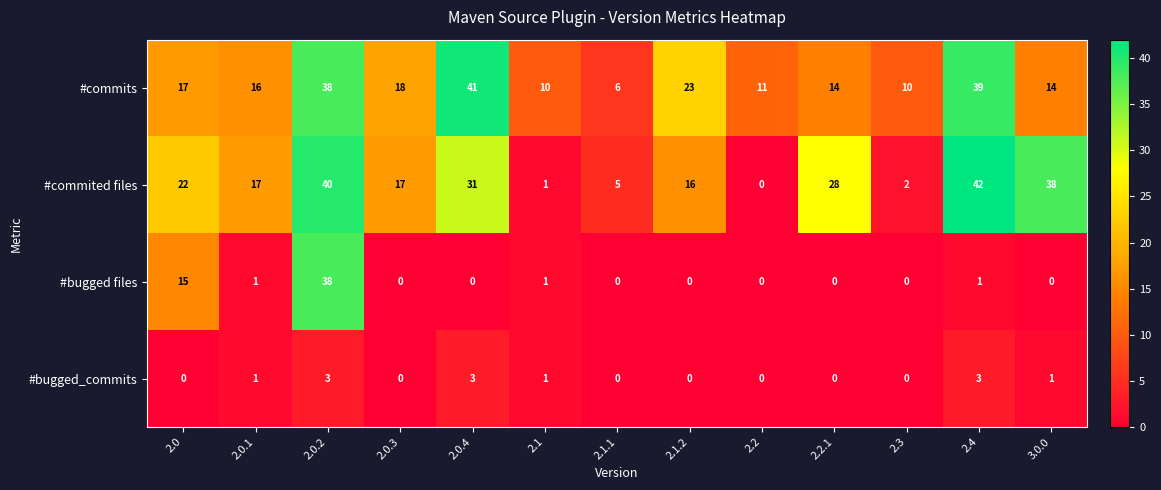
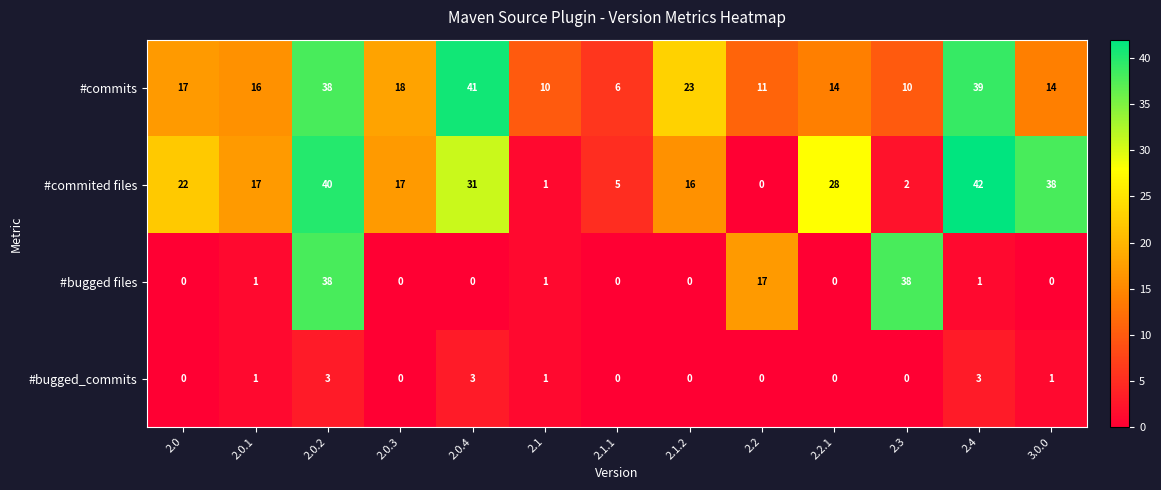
  {
    "#commits": {
      "2.0": 17,
      "2.0.1": 16,
      "2.0.2": 38,
      "2.0.3": 18,
      "2.0.4": 41,
      "2.1": 10,
      "2.1.1": 6,
      "2.1.2": 23,
      "2.2": 11,
      "2.2.1": 14,
      "2.3": 10,
      "2.4": 39,
      "3.0.0": 14
    },
    "#commited files": {
      "2.0": 22,
      "2.0.1": 17,
      "2.0.2": 40,
      "2.0.3": 17,
      "2.0.4": 31,
      "2.1": 1,
      "2.1.1": 5,
      "2.1.2": 16,
      "2.2": 0,
      "2.2.1": 28,
      "2.3": 2,
      "2.4": 42,
      "3.0.0": 38
    },
    "#bugged files": {
-     "2.0": 15,
+     "2.0": 0,
      "2.0.1": 1,
      "2.0.2": 38,
      "2.0.3": 0,
      "2.0.4": 0,
      "2.1": 1,
      "2.1.1": 0,
      "2.1.2": 0,
-     "2.2": 0,
+     "2.2": 17,
      "2.2.1": 0,
-     "2.3": 0,
+     "2.3": 38,
      "2.4": 1,
      "3.0.0": 0
    },
    "#bugged_commits": {
      "2.0": 0,
      "2.0.1": 1,
      "2.0.2": 3,
      "2.0.3": 0,
      "2.0.4": 3,
      "2.1": 1,
      "2.1.1": 0,
      "2.1.2": 0,
      "2.2": 0,
      "2.2.1": 0,
      "2.3": 0,
      "2.4": 3,
      "3.0.0": 1
    }
  }
